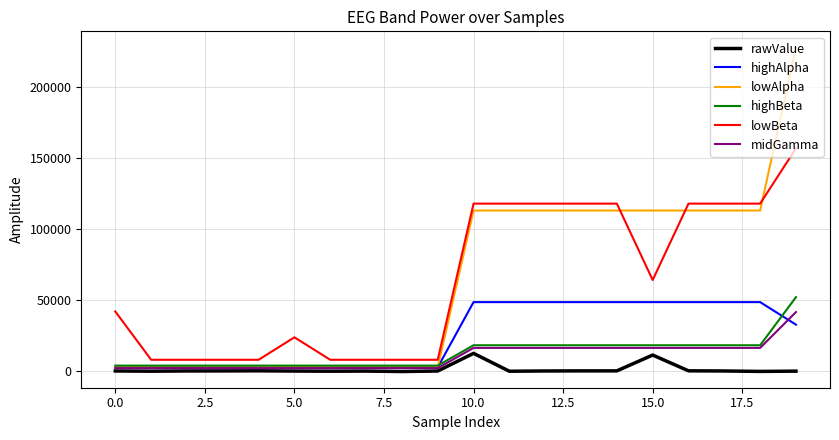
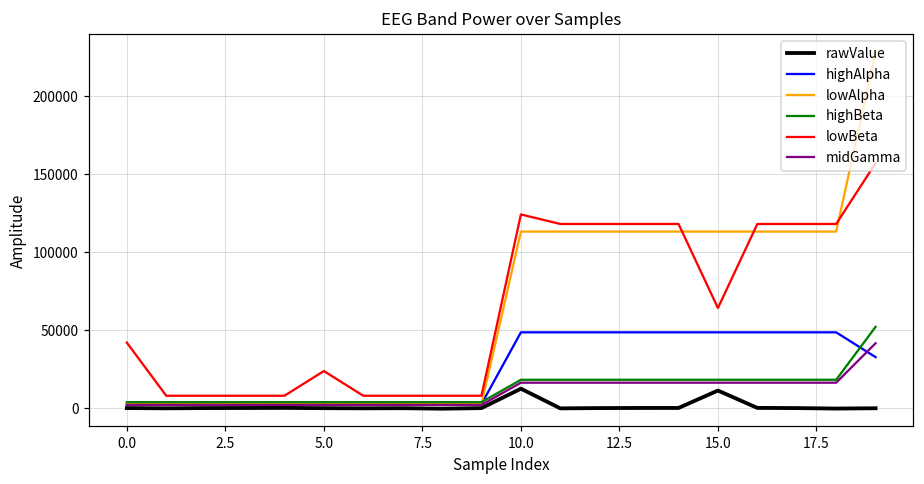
  {
    "rawValue": {
      "0.0": 0,
      "5.0": 0,
      "10.0": 12000,
      "15.0": 11000
    },
    "highAlpha": {
      "10.0": 49000,
      "15.0": 49000
    },
    "lowAlpha": {
      "10.0": 113000,
      "15.0": 113000
    },
    "highBeta": {
      "10.0": 18000,
      "15.0": 18000
    },
    "lowBeta": {
      "0.0": 42000,
      "5.0": 24000,
-     "10.0": 118000,
+     "10.0": 124000,
      "15.0": 64000
    },
    "midGamma": {
      "10.0": 16000,
      "15.0": 16000
    }
  }
